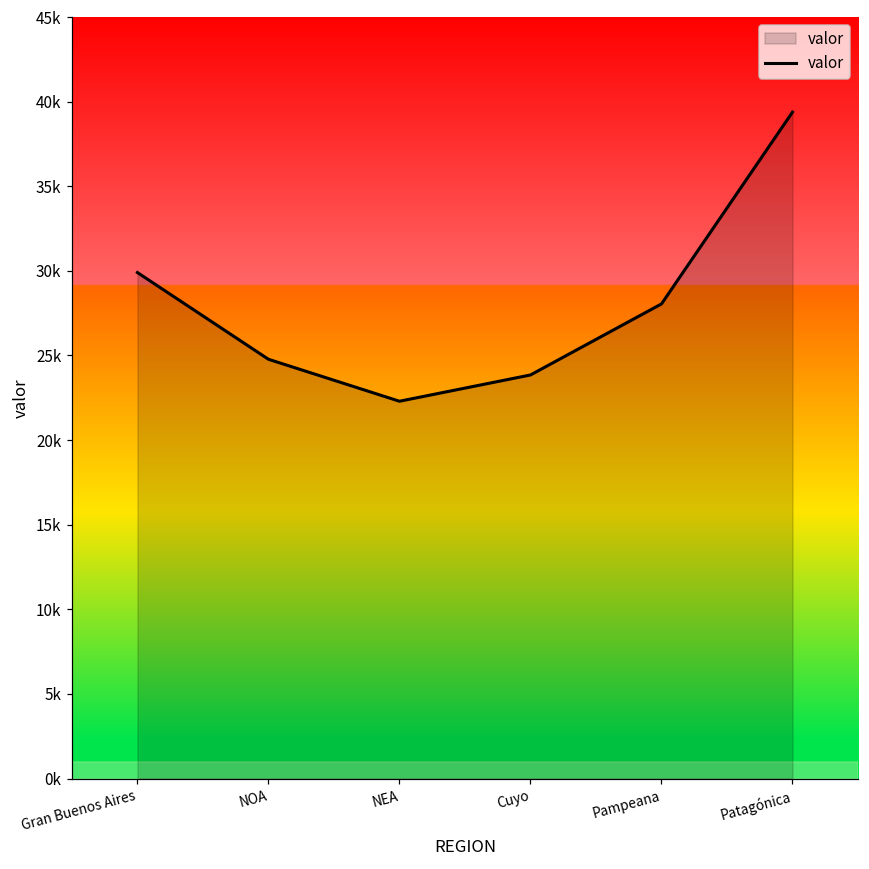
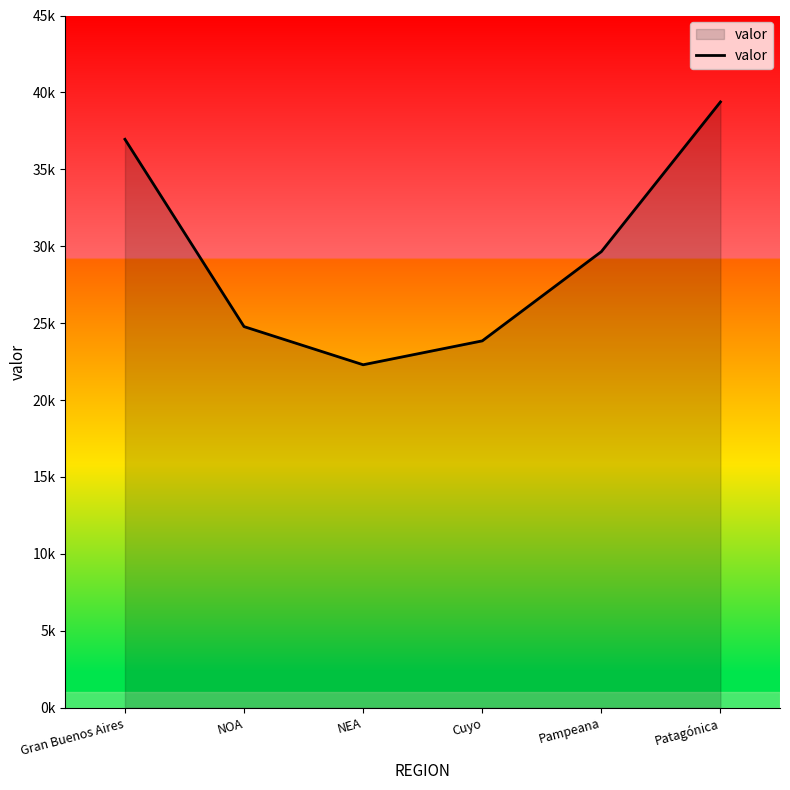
  {
-   "Gran Buenos Aires": 29900,
+   "Gran Buenos Aires": 37000,
    "NOA": 24800,
    "NEA": 22300,
    "Cuyo": 23800,
-   "Pampeana": 28000,
+   "Pampeana": 29700,
    "Patagónica": 39400
  }
